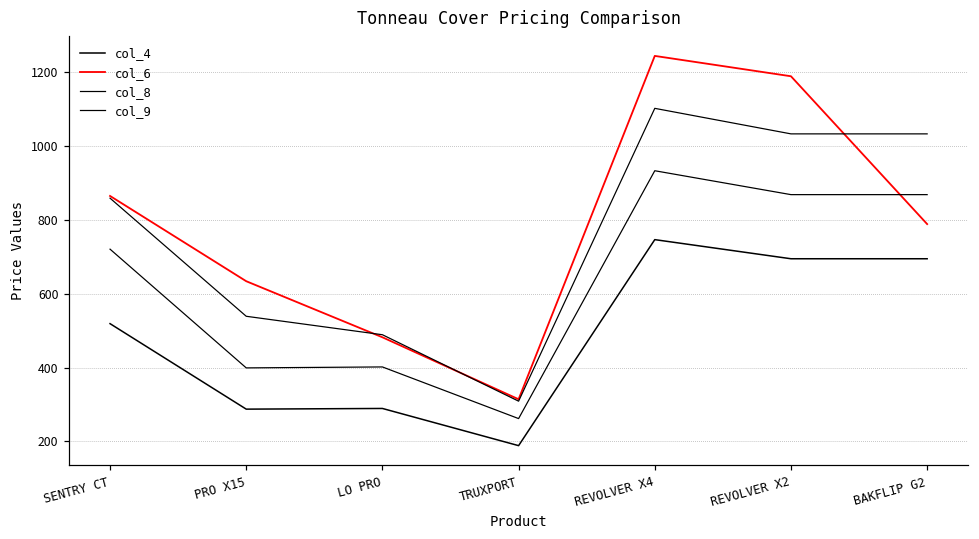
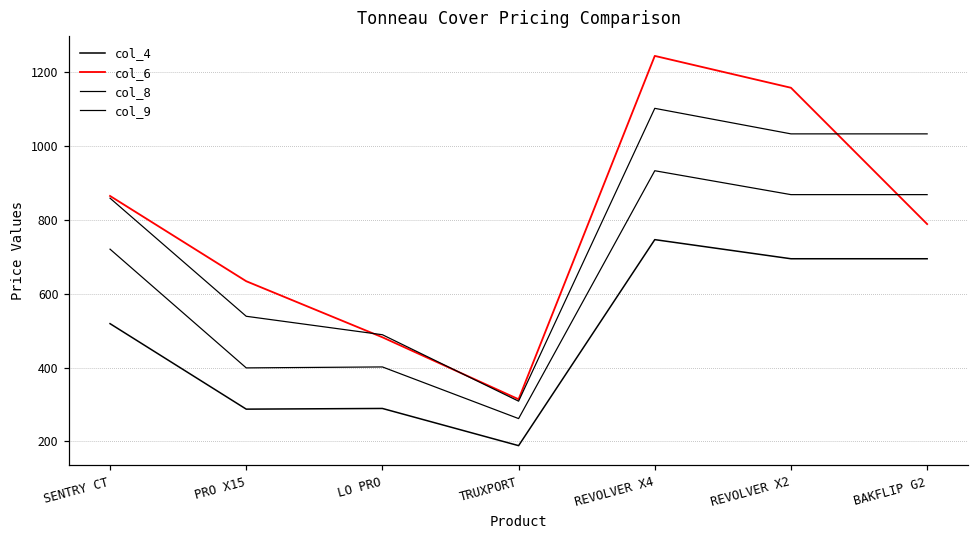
  {
    "col_6": {
      "PRO X15": 630,
      "REVOLVER X4": 1240,
-     "REVOLVER X2": 1190,
+     "REVOLVER X2": 1160,
      "BAKFLIP G2": 790
    }
  }
